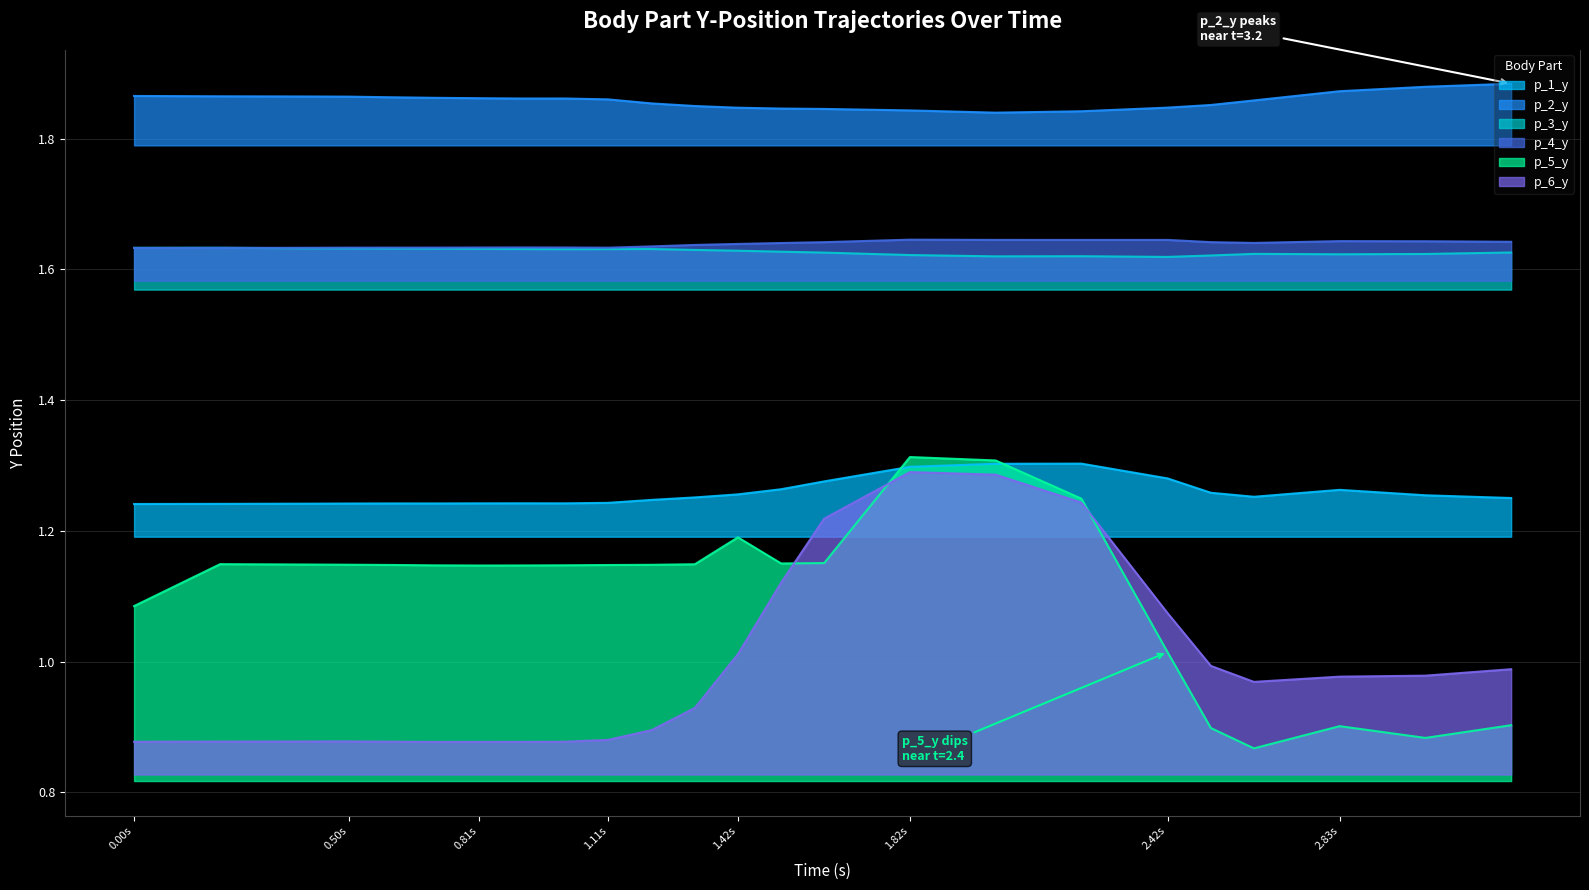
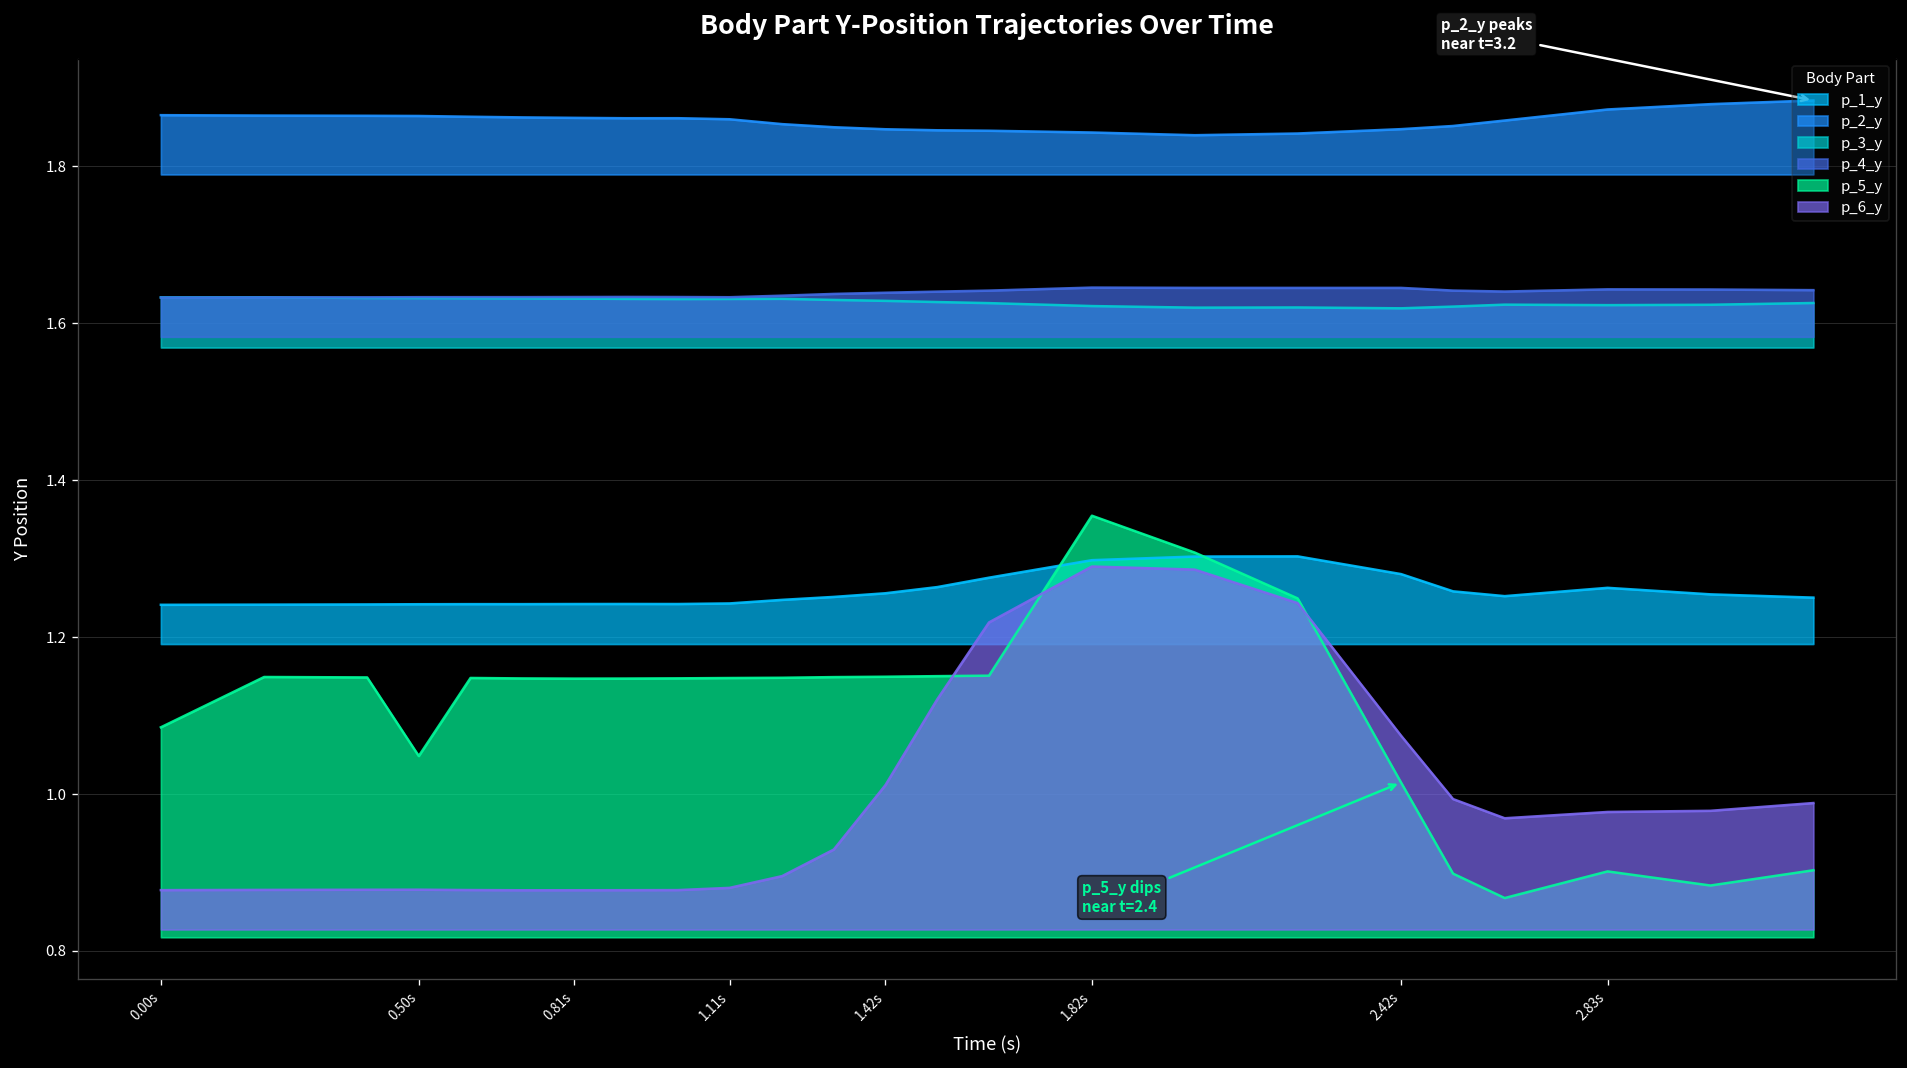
  {
    "p_5_y": {
      "0.00s": 1.09,
-     "0.50s": 1.15,
+     "0.50s": 1.05,
      "0.81s": 1.15,
      "1.11s": 1.15,
-     "1.42s": 1.19,
-     "1.82s": 1.31,
+     "1.42s": 1.15,
+     "1.82s": 1.35,
      "2.83s": 0.90
    }
  }
